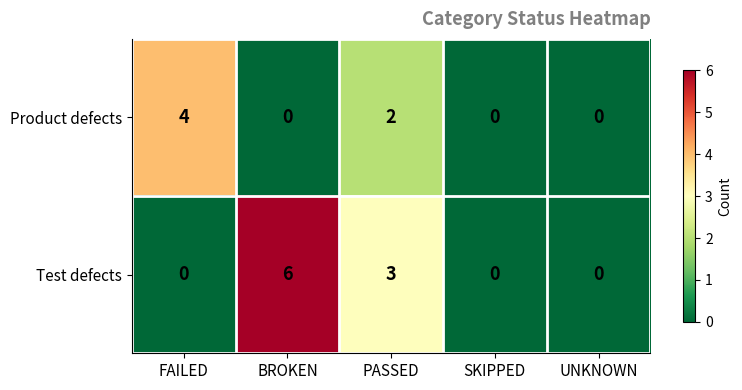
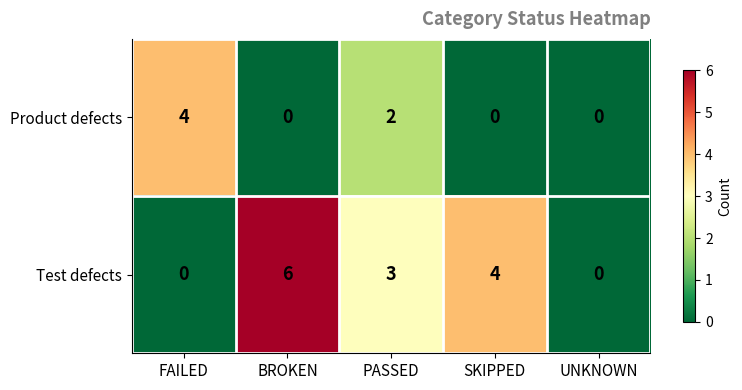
  {
    "Product defects": {
      "FAILED": 4,
      "BROKEN": 0,
      "PASSED": 2,
      "SKIPPED": 0,
      "UNKNOWN": 0
    },
    "Test defects": {
      "FAILED": 0,
      "BROKEN": 6,
      "PASSED": 3,
-     "SKIPPED": 0,
+     "SKIPPED": 4,
      "UNKNOWN": 0
    }
  }
